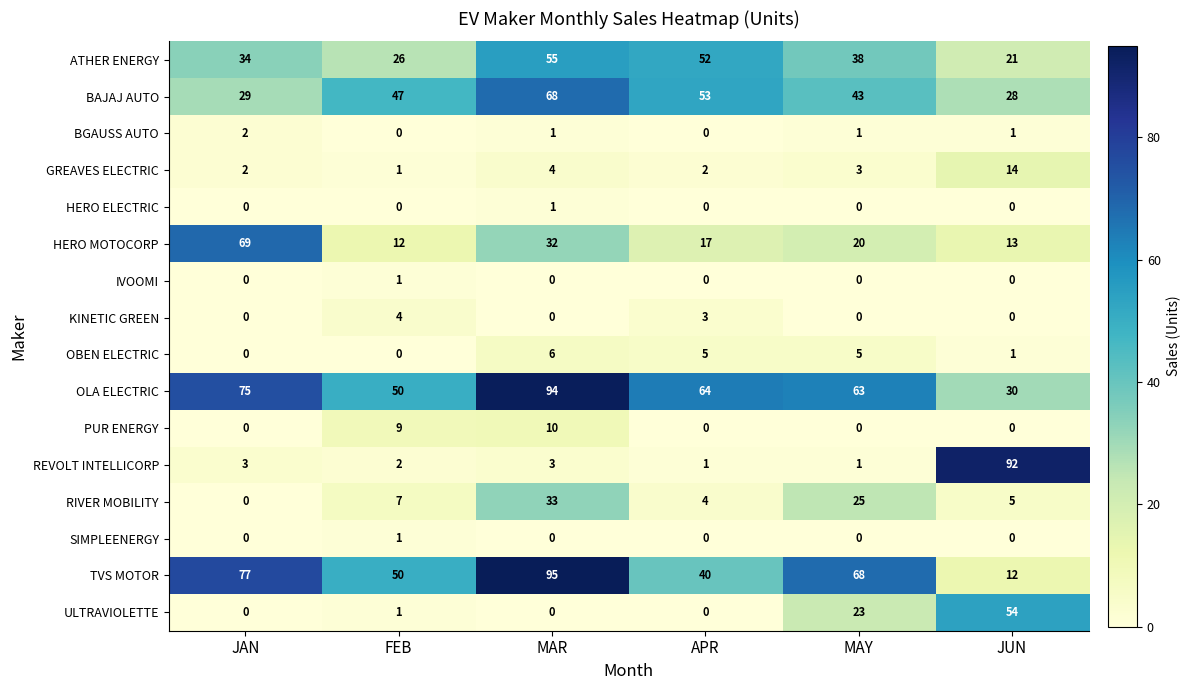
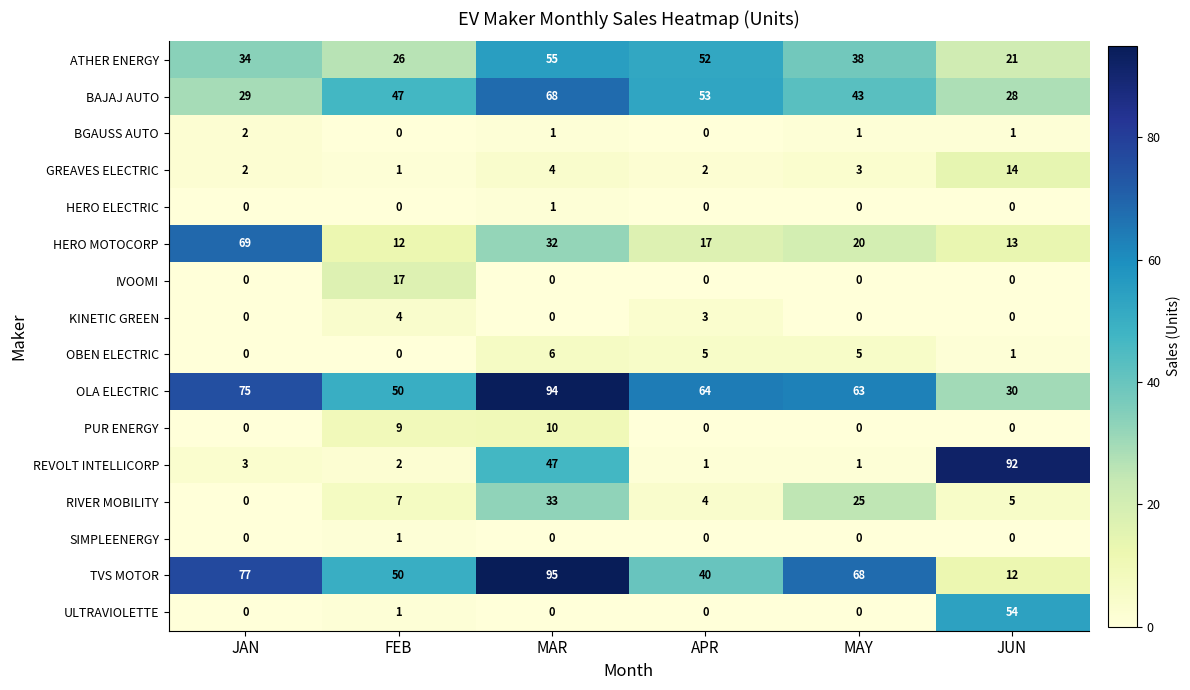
  {
    "ATHER ENERGY": {
      "JAN": 34,
      "FEB": 26,
      "MAR": 55,
      "APR": 52,
      "MAY": 38,
      "JUN": 21
    },
    "BAJAJ AUTO": {
      "JAN": 29,
      "FEB": 47,
      "MAR": 68,
      "APR": 53,
      "MAY": 43,
      "JUN": 28
    },
    "BGAUSS AUTO": {
      "JAN": 2,
      "FEB": 0,
      "MAR": 1,
      "APR": 0,
      "MAY": 1,
      "JUN": 1
    },
    "GREAVES ELECTRIC": {
      "JAN": 2,
      "FEB": 1,
      "MAR": 4,
      "APR": 2,
      "MAY": 3,
      "JUN": 14
    },
    "HERO ELECTRIC": {
      "JAN": 0,
      "FEB": 0,
      "MAR": 1,
      "APR": 0,
      "MAY": 0,
      "JUN": 0
    },
    "HERO MOTOCORP": {
      "JAN": 69,
      "FEB": 12,
      "MAR": 32,
      "APR": 17,
      "MAY": 20,
      "JUN": 13
    },
    "IVOOMI": {
      "JAN": 0,
-     "FEB": 1,
+     "FEB": 17,
      "MAR": 0,
      "APR": 0,
      "MAY": 0,
      "JUN": 0
    },
    "KINETIC GREEN": {
      "JAN": 0,
      "FEB": 4,
      "MAR": 0,
      "APR": 3,
      "MAY": 0,
      "JUN": 0
    },
    "OBEN ELECTRIC": {
      "JAN": 0,
      "FEB": 0,
      "MAR": 6,
      "APR": 5,
      "MAY": 5,
      "JUN": 1
    },
    "OLA ELECTRIC": {
      "JAN": 75,
      "FEB": 50,
      "MAR": 94,
      "APR": 64,
      "MAY": 63,
      "JUN": 30
    },
    "PUR ENERGY": {
      "JAN": 0,
      "FEB": 9,
      "MAR": 10,
      "APR": 0,
      "MAY": 0,
      "JUN": 0
    },
    "REVOLT INTELLICORP": {
      "JAN": 3,
      "FEB": 2,
-     "MAR": 3,
+     "MAR": 47,
      "APR": 1,
      "MAY": 1,
      "JUN": 92
    },
    "RIVER MOBILITY": {
      "JAN": 0,
      "FEB": 7,
      "MAR": 33,
      "APR": 4,
      "MAY": 25,
      "JUN": 5
    },
    "SIMPLEENERGY": {
      "JAN": 0,
      "FEB": 1,
      "MAR": 0,
      "APR": 0,
      "MAY": 0,
      "JUN": 0
    },
    "TVS MOTOR": {
      "JAN": 77,
      "FEB": 50,
      "MAR": 95,
      "APR": 40,
      "MAY": 68,
      "JUN": 12
    },
    "ULTRAVIOLETTE": {
      "JAN": 0,
      "FEB": 1,
      "MAR": 0,
      "APR": 0,
-     "MAY": 23,
+     "MAY": 0,
      "JUN": 54
    }
  }
